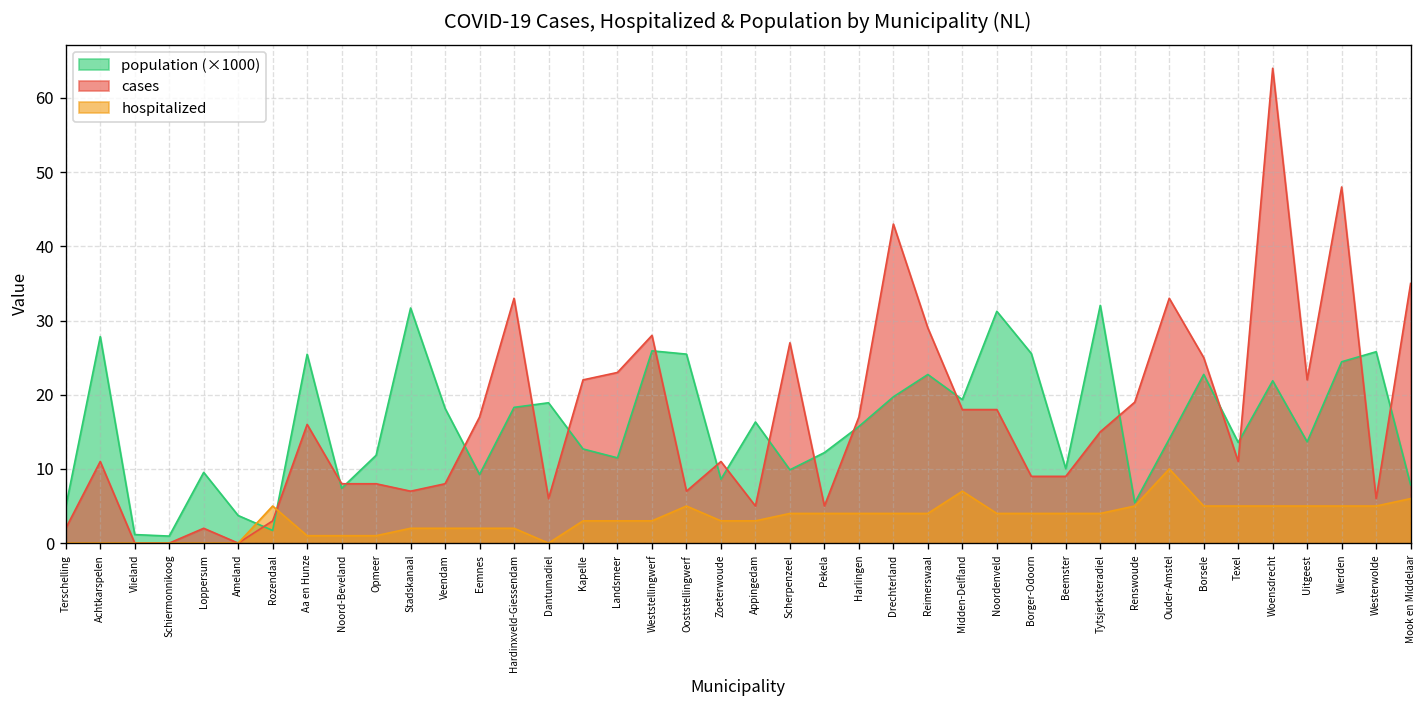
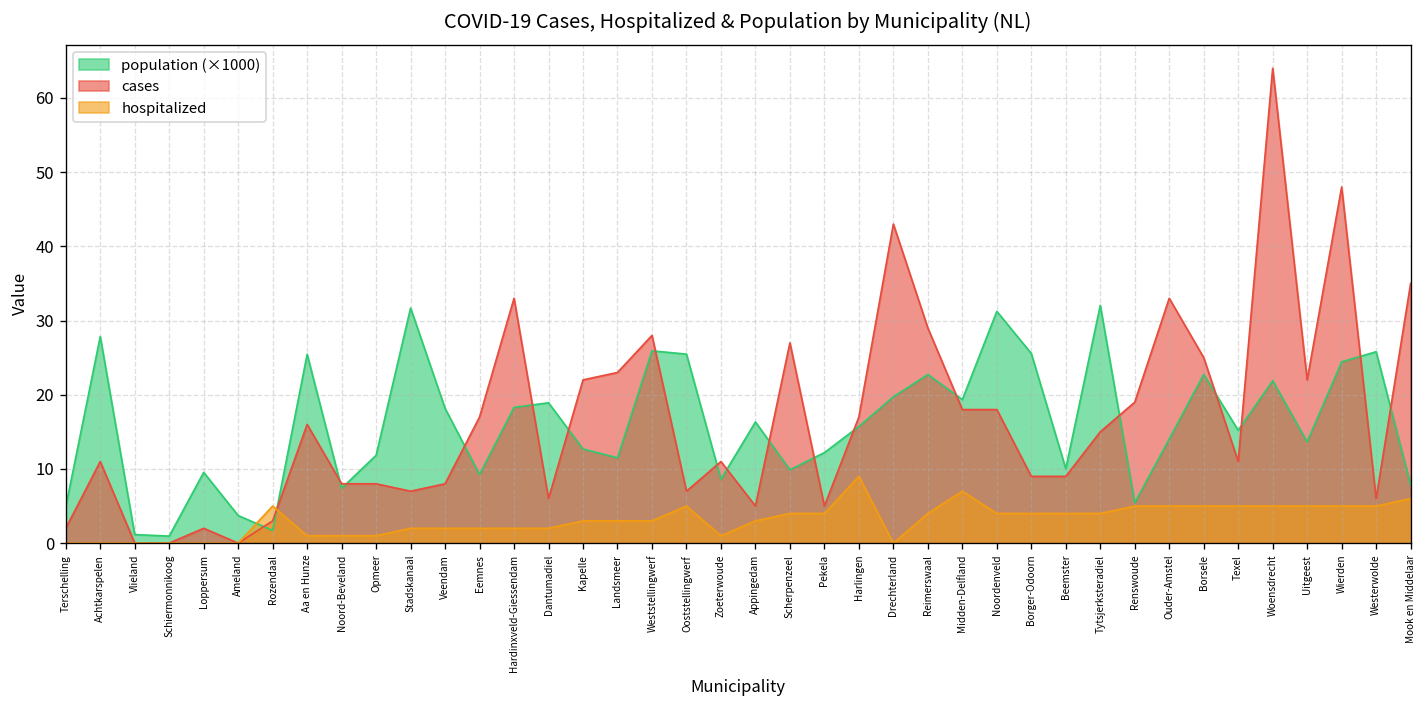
  {
    "population (×1000)": {
      "Terschelling": 5,
      "Achtkarspelen": 28,
      "Vlieland": 1,
      "Schiermonnikoog": 1,
      "Loppersum": 10,
      "Ameland": 4,
      "Rozendaal": 2,
      "Aa en Hunze": 25,
      "Noord-Beveland": 7,
      "Opmeer": 12,
      "Stadskanaal": 32,
      "Veendam": 18,
      "Eemnes": 9,
      "Hardinxveld-Giessendam": 18,
      "Dantumadiel": 19,
      "Kapelle": 13,
      "Landsmeer": 11,
      "Weststellingwerf": 26,
      "Ooststellingwerf": 25,
      "Zoeterwoude": 9,
      "Appingedam": 16,
      "Scherpenzeel": 10,
      "Pekela": 12,
      "Harlingen": 16,
      "Drechterland": 20,
      "Reimerswaal": 23,
      "Midden-Delfland": 19,
      "Noordenveld": 31,
      "Borger-Odoorn": 26,
      "Beemster": 10,
      "Tytsjerksteradiel": 32,
      "Renswoude": 5,
      "Ouder-Amstel": 14,
      "Borsele": 23,
-     "Texel": 14,
+     "Texel": 15,
      "Woensdrecht": 22,
      "Uitgeest": 14,
      "Wierden": 24,
      "Westerwolde": 26,
      "Mook en Middelaar": 8
    },
    "cases": {
      "Terschelling": 2,
      "Achtkarspelen": 11,
      "Loppersum": 2,
      "Rozendaal": 3,
      "Aa en Hunze": 16,
      "Noord-Beveland": 8,
      "Opmeer": 8,
      "Stadskanaal": 7,
      "Veendam": 8,
      "Eemnes": 17,
      "Hardinxveld-Giessendam": 33,
      "Dantumadiel": 6,
      "Kapelle": 22,
      "Landsmeer": 23,
      "Weststellingwerf": 28,
      "Ooststellingwerf": 7,
      "Zoeterwoude": 11,
      "Appingedam": 5,
      "Scherpenzeel": 27,
      "Pekela": 5,
      "Harlingen": 17,
      "Drechterland": 43,
      "Reimerswaal": 29,
      "Midden-Delfland": 18,
      "Noordenveld": 18,
      "Borger-Odoorn": 9,
      "Beemster": 9,
      "Tytsjerksteradiel": 15,
      "Renswoude": 19,
      "Ouder-Amstel": 33,
      "Borsele": 25,
      "Texel": 11,
      "Woensdrecht": 64,
      "Uitgeest": 22,
      "Wierden": 48,
      "Westerwolde": 6,
      "Mook en Middelaar": 35
    },
    "hospitalized": {
      "Terschelling": 0,
      "Achtkarspelen": 0,
      "Loppersum": 0,
      "Rozendaal": 5,
      "Aa en Hunze": 1,
      "Noord-Beveland": 1,
      "Opmeer": 1,
      "Stadskanaal": 2,
      "Veendam": 2,
      "Eemnes": 2,
      "Hardinxveld-Giessendam": 2,
-     "Dantumadiel": 0,
+     "Dantumadiel": 2,
      "Kapelle": 3,
      "Landsmeer": 3,
      "Weststellingwerf": 3,
      "Ooststellingwerf": 5,
-     "Zoeterwoude": 3,
+     "Zoeterwoude": 1,
      "Appingedam": 3,
      "Scherpenzeel": 4,
      "Pekela": 4,
-     "Harlingen": 4,
-     "Drechterland": 4,
+     "Harlingen": 9,
+     "Drechterland": 0,
      "Reimerswaal": 4,
      "Midden-Delfland": 7,
      "Noordenveld": 4,
      "Borger-Odoorn": 4,
      "Beemster": 4,
      "Tytsjerksteradiel": 4,
      "Renswoude": 5,
-     "Ouder-Amstel": 10,
+     "Ouder-Amstel": 5,
      "Borsele": 5,
      "Texel": 5,
      "Woensdrecht": 5,
      "Uitgeest": 5,
      "Wierden": 5,
      "Westerwolde": 5,
      "Mook en Middelaar": 6
    }
  }
